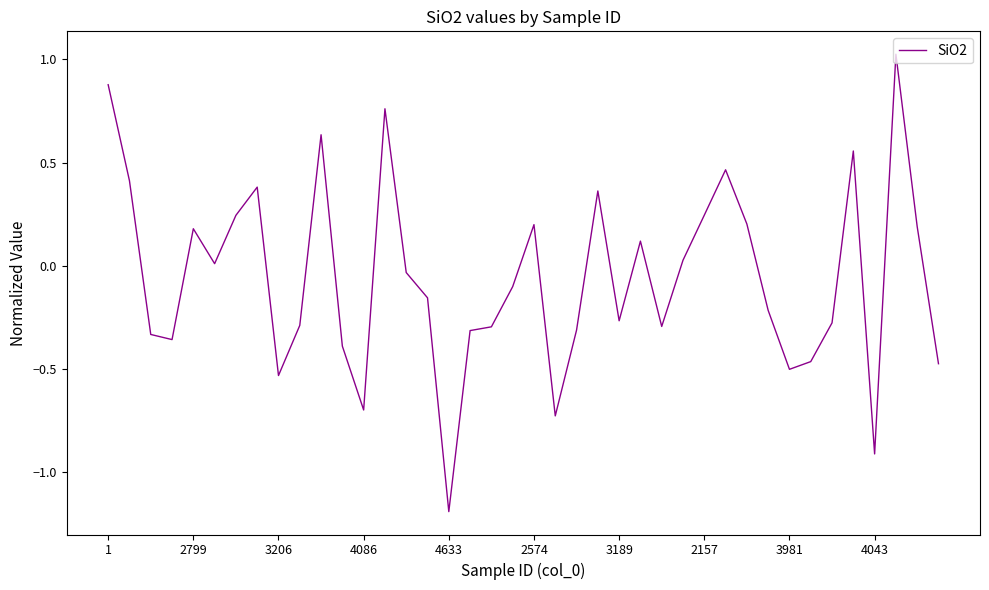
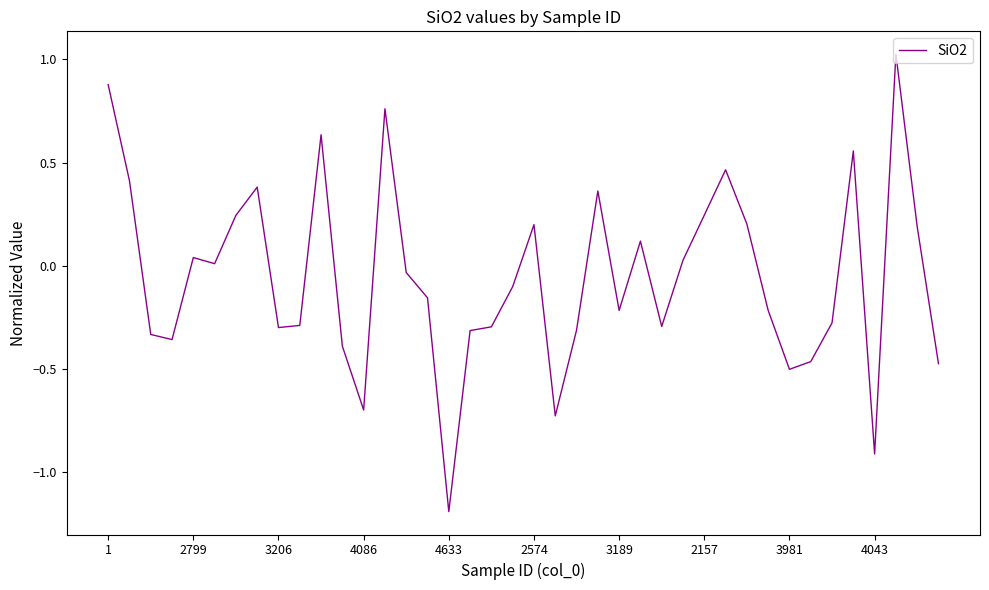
  {
-   "2799": 0.18,
-   "3206": -0.53,
+   "2799": 0.04,
+   "3206": -0.30,
    "4086": -0.70,
    "4633": -1.19,
    "2574": 0.20,
-   "3189": -0.27,
+   "3189": -0.22,
    "2157": 0.25,
    "3981": -0.50,
    "4043": -0.91
  }
